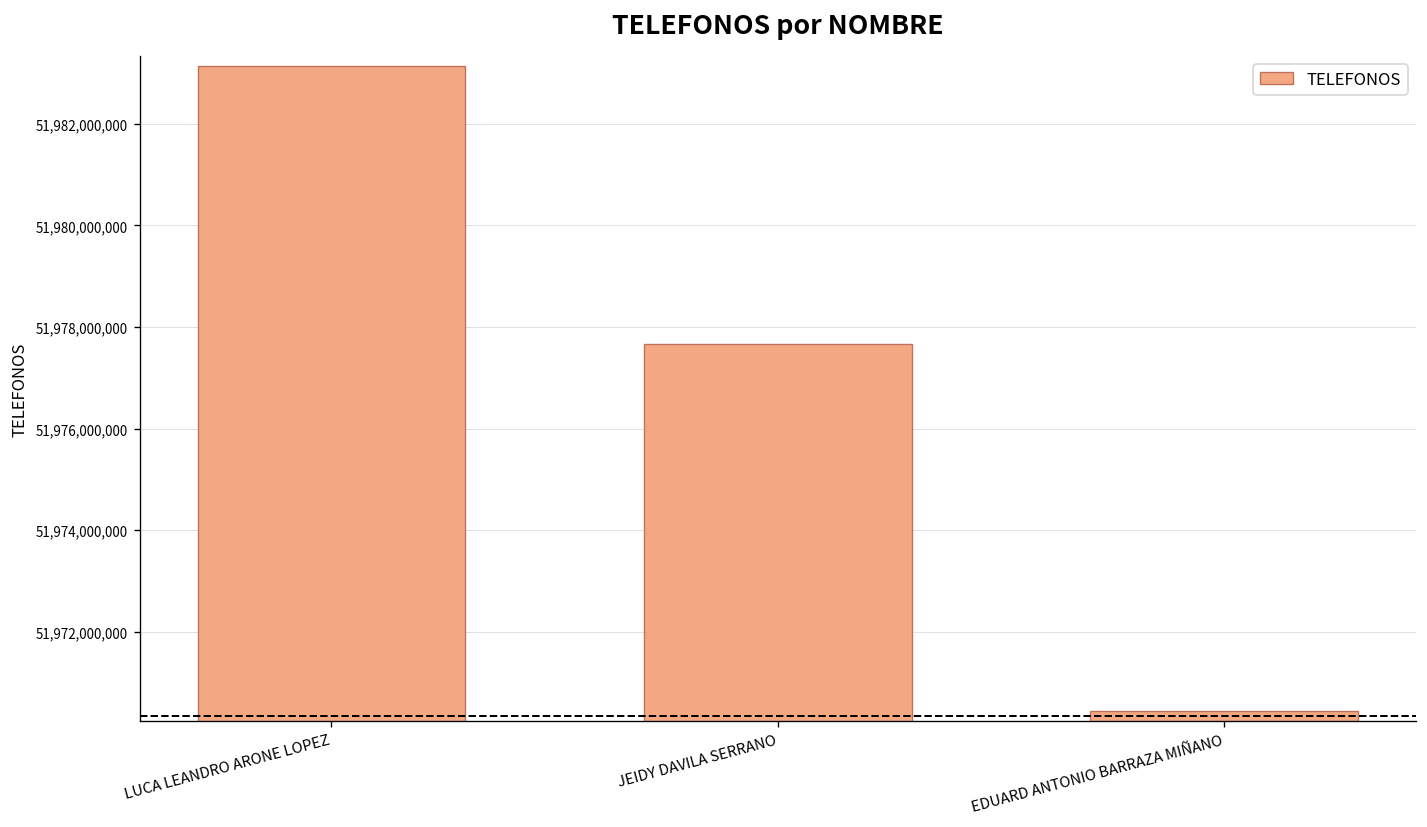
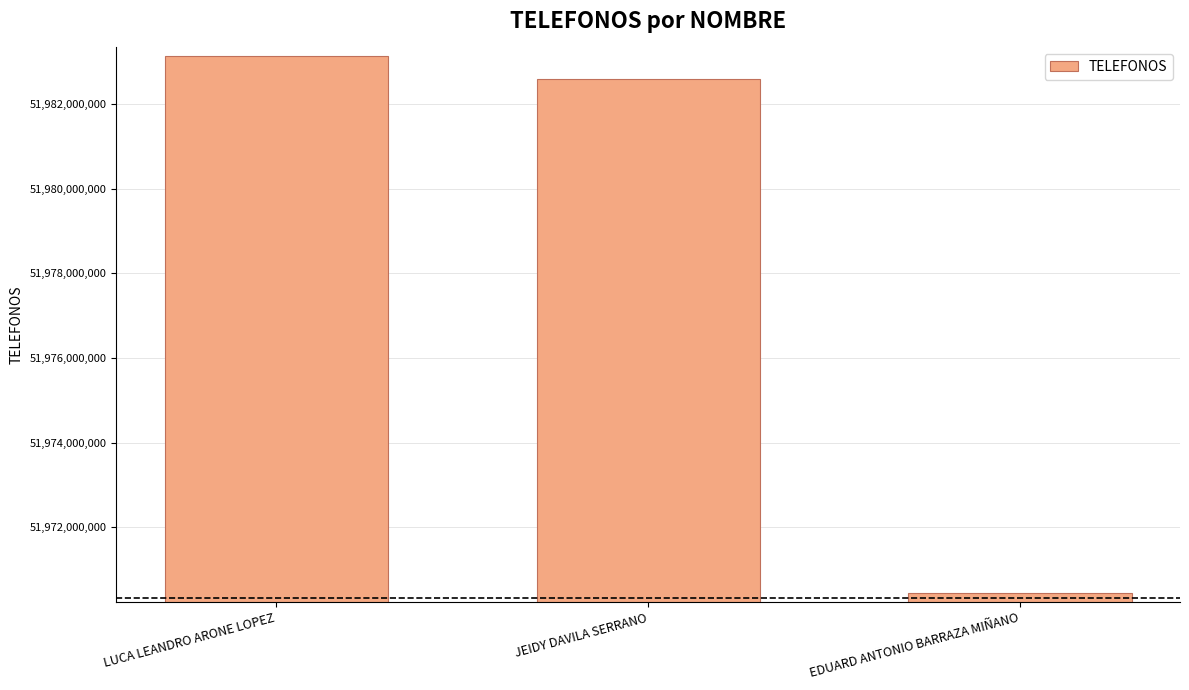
  {
    "LUCA LEANDRO ARONE LOPEZ": "51,983,100,000",
-   "JEIDY DAVILA SERRANO": "51,977,700,000",
+   "JEIDY DAVILA SERRANO": "51,982,600,000",
    "EDUARD ANTONIO BARRAZA MIÑANO": "51,970,400,000"
  }
